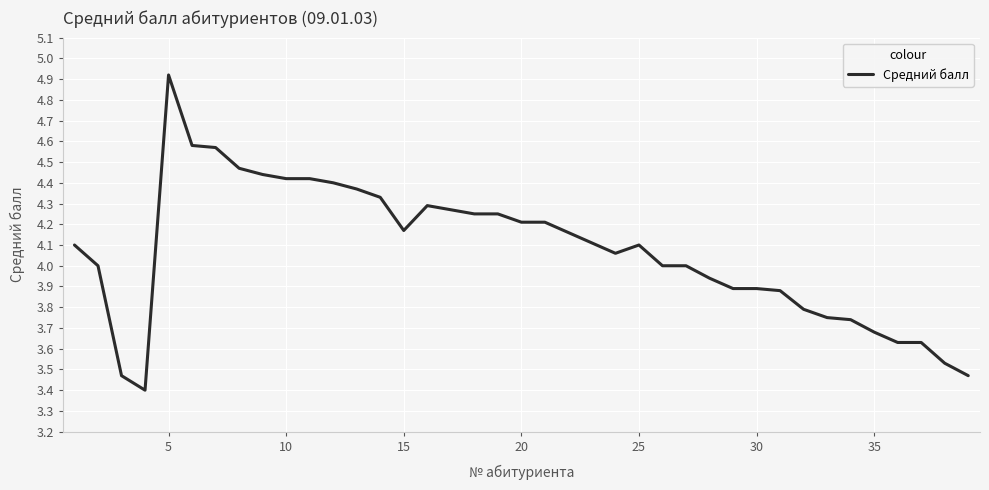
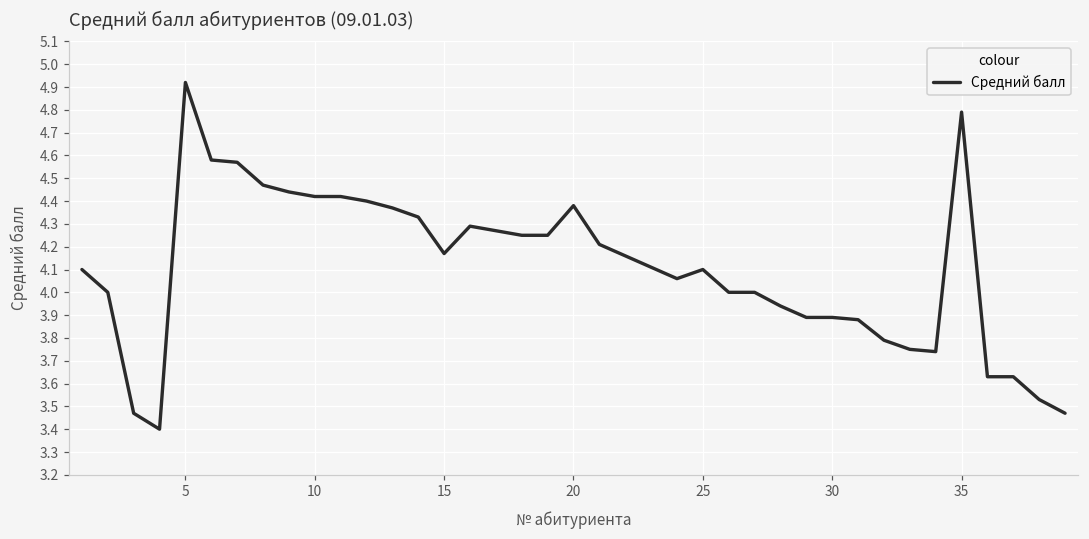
  {
    "5": 4.92,
    "10": 4.42,
    "15": 4.17,
-   "20": 4.21,
+   "20": 4.38,
    "25": 4.10,
    "30": 3.89,
-   "35": 3.68
+   "35": 4.79
  }
